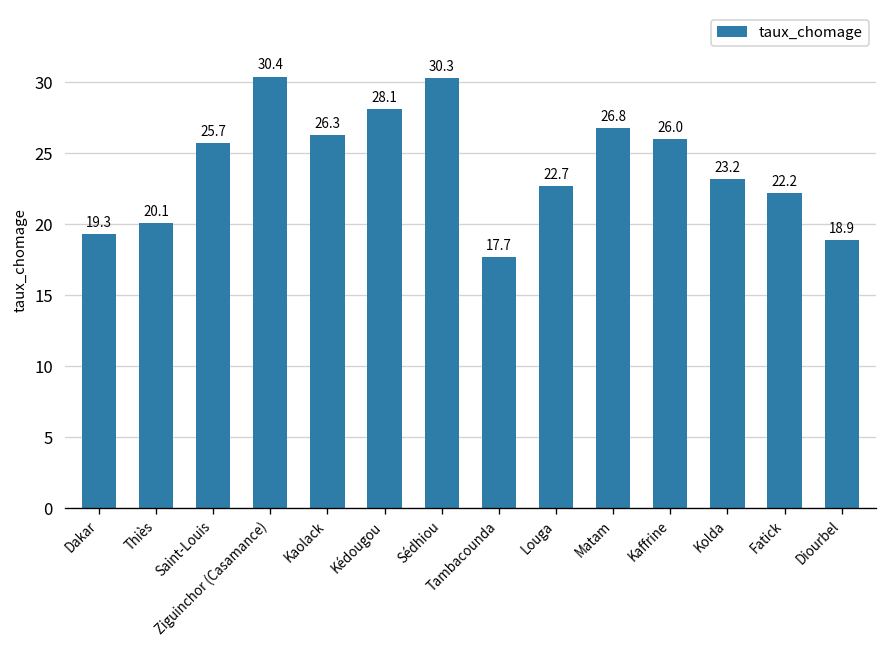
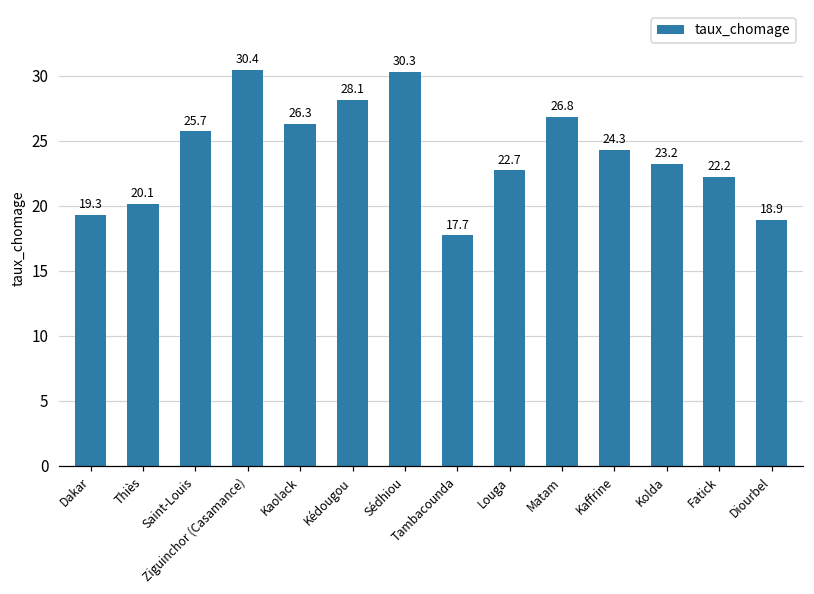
  {
    "Dakar": 19.3,
    "Thiès": 20.1,
    "Saint-Louis": 25.7,
    "Ziguinchor (Casamance)": 30.4,
    "Kaolack": 26.3,
    "Kédougou": 28.1,
    "Sédhiou": 30.3,
    "Tambacounda": 17.7,
    "Louga": 22.7,
    "Matam": 26.8,
-   "Kaffrine": 26.0,
+   "Kaffrine": 24.3,
    "Kolda": 23.2,
    "Fatick": 22.2,
    "Diourbel": 18.9
  }
